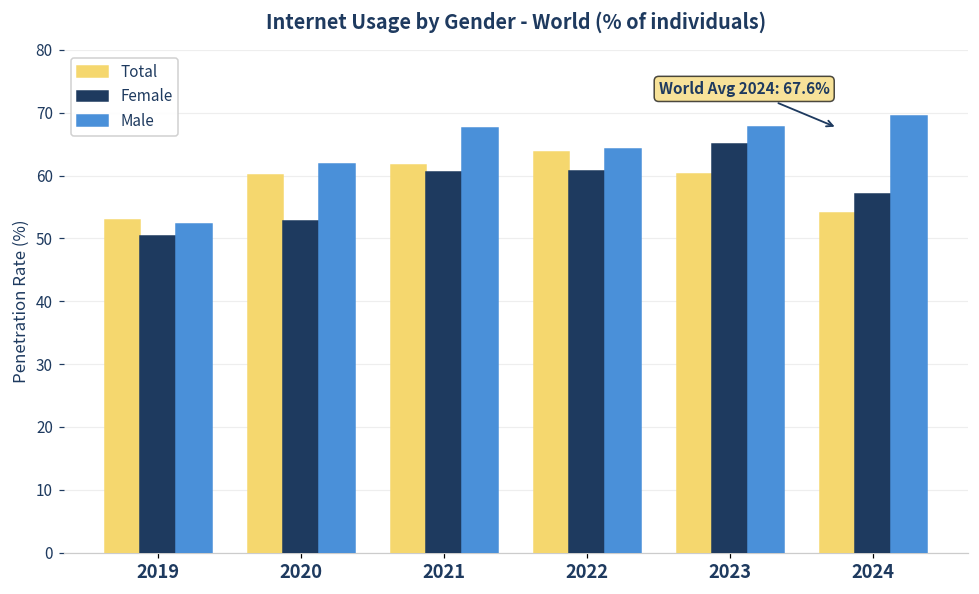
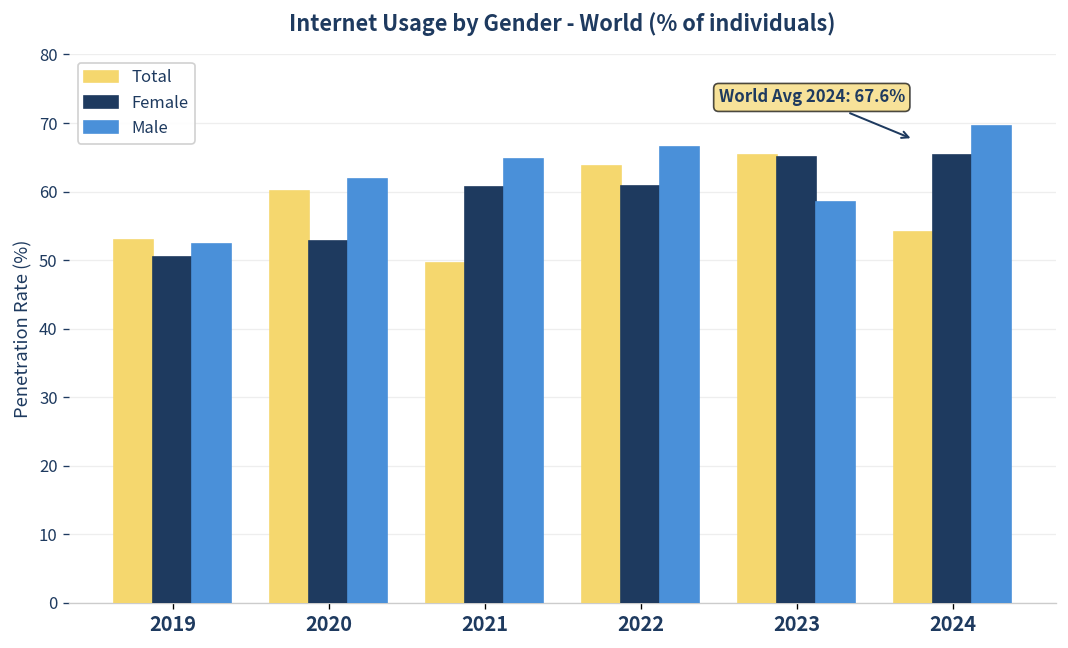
  {
    "Total": {
      "2019": 53,
      "2020": 60,
-     "2021": 62,
+     "2021": 50,
      "2022": 64,
-     "2023": 60,
+     "2023": 65,
      "2024": 54
    },
    "Female": {
      "2019": 50,
      "2020": 53,
      "2021": 61,
      "2022": 61,
      "2023": 65,
-     "2024": 57
+     "2024": 65
    },
    "Male": {
      "2019": 52,
      "2020": 62,
-     "2021": 68,
-     "2022": 64,
-     "2023": 68,
+     "2021": 65,
+     "2022": 67,
+     "2023": 59,
      "2024": 70
    }
  }
